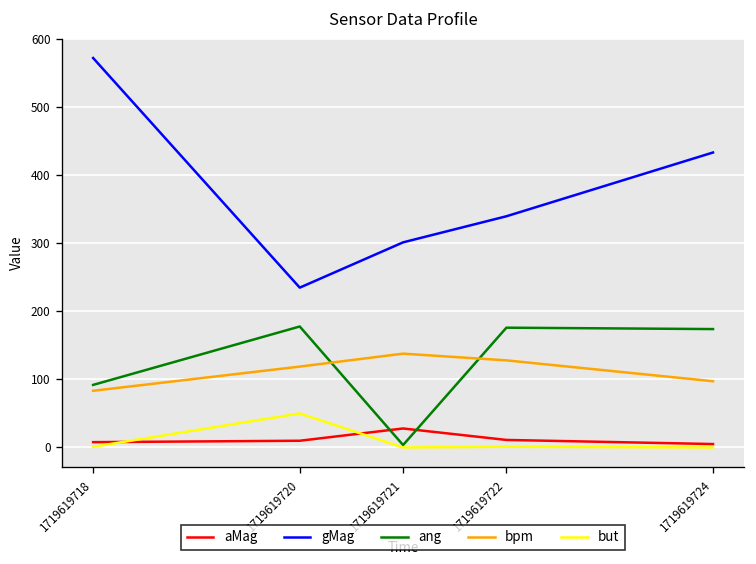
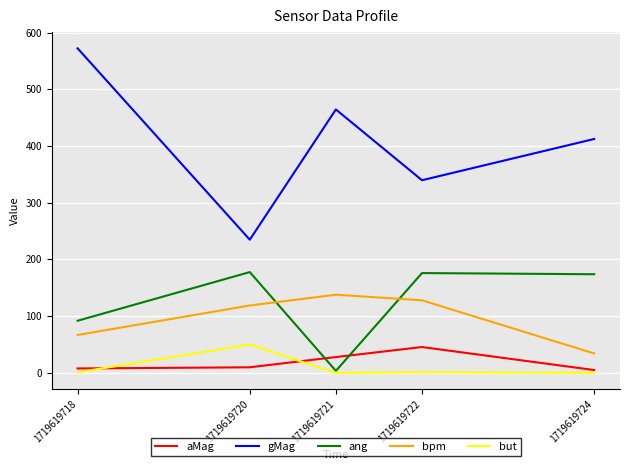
  {
    "aMag": {
      "1719619718": 10,
      "1719619720": 10,
      "1719619721": 30,
-     "1719619722": 10,
+     "1719619722": 50,
      "1719619724": 10
    },
    "gMag": {
      "1719619718": 570,
      "1719619720": 230,
-     "1719619721": 300,
+     "1719619721": 460,
      "1719619722": 340,
-     "1719619724": 430
+     "1719619724": 410
    },
    "ang": {
      "1719619718": 90,
      "1719619720": 180,
      "1719619722": 180,
      "1719619724": 170
    },
    "bpm": {
-     "1719619718": 80,
+     "1719619718": 70,
      "1719619720": 120,
      "1719619721": 140,
      "1719619722": 130,
-     "1719619724": 100
+     "1719619724": 30
    },
    "but": {
      "1719619718": 0,
      "1719619720": 50,
      "1719619722": 0,
      "1719619724": 0
    }
  }
